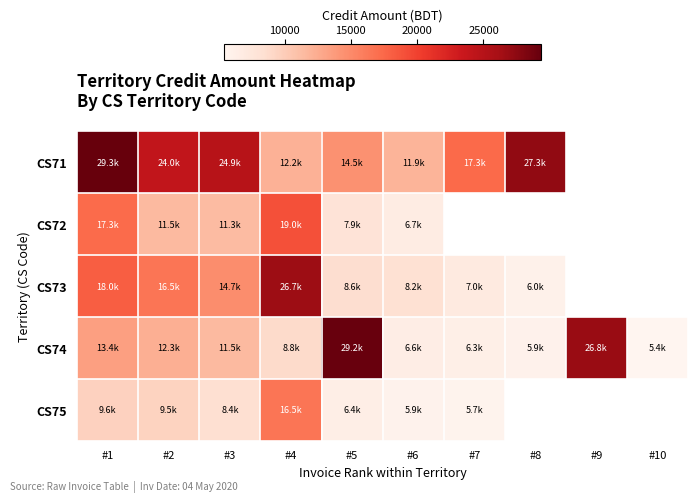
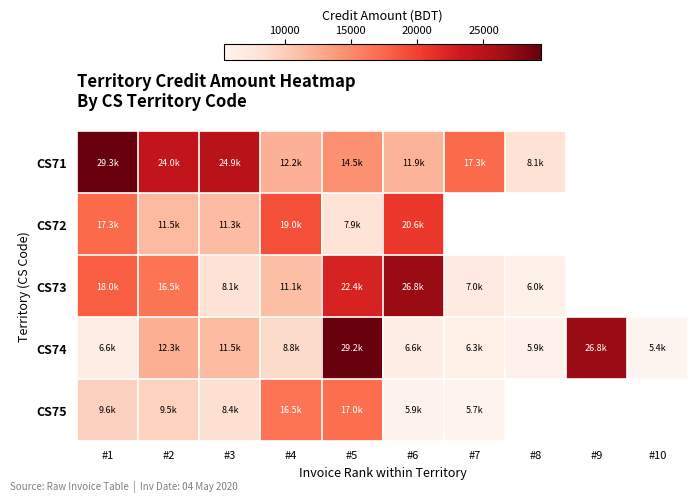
  {
    "CS71": {
      "#1": "29.3k",
      "#2": "24.0k",
      "#3": "24.9k",
      "#4": "12.2k",
      "#5": "14.5k",
      "#6": "11.9k",
      "#7": "17.3k",
-     "#8": "27.3k"
+     "#8": "8.1k"
    },
    "CS72": {
      "#1": "17.3k",
      "#2": "11.5k",
      "#3": "11.3k",
      "#4": "19.0k",
      "#5": "7.9k",
-     "#6": "6.7k"
+     "#6": "20.6k"
    },
    "CS73": {
      "#1": "18.0k",
      "#2": "16.5k",
-     "#3": "14.7k",
-     "#4": "26.7k",
-     "#5": "8.6k",
-     "#6": "8.2k",
+     "#3": "8.1k",
+     "#4": "11.1k",
+     "#5": "22.4k",
+     "#6": "26.8k",
      "#7": "7.0k",
      "#8": "6.0k"
    },
    "CS74": {
-     "#1": "13.4k",
+     "#1": "6.6k",
      "#2": "12.3k",
      "#3": "11.5k",
      "#4": "8.8k",
      "#5": "29.2k",
      "#6": "6.6k",
      "#7": "6.3k",
      "#8": "5.9k",
      "#9": "26.8k",
      "#10": "5.4k"
    },
    "CS75": {
      "#1": "9.6k",
      "#2": "9.5k",
      "#3": "8.4k",
      "#4": "16.5k",
-     "#5": "6.4k",
+     "#5": "17.0k",
      "#6": "5.9k",
      "#7": "5.7k"
    }
  }
